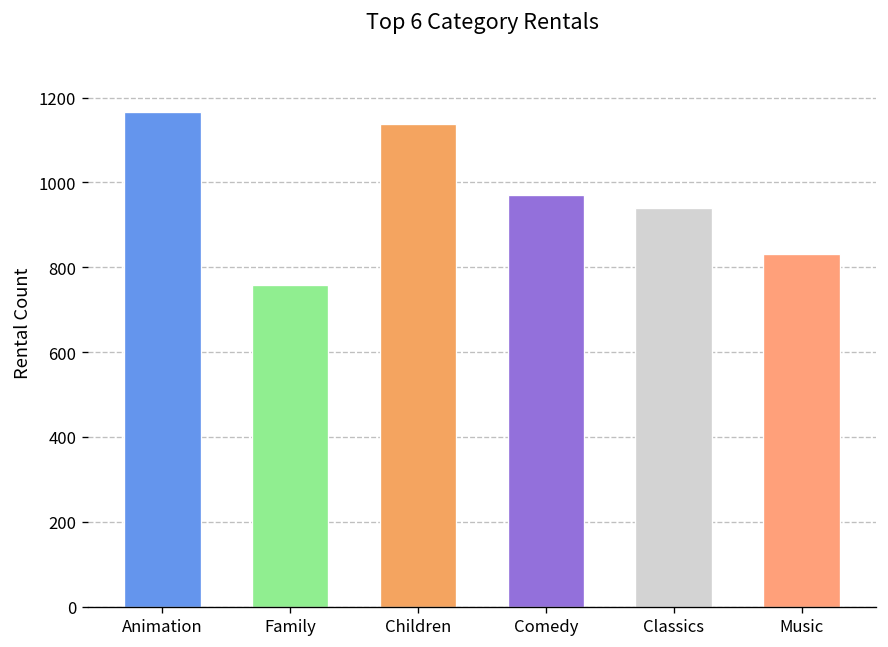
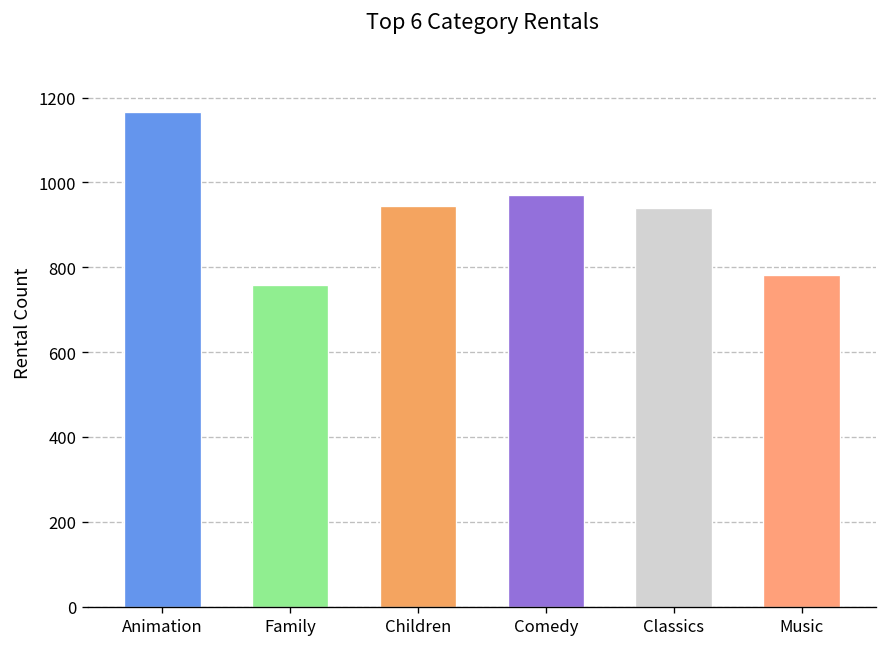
  {
    "Animation": 1170,
    "Family": 760,
-   "Children": 1140,
+   "Children": 950,
    "Comedy": 970,
    "Classics": 940,
-   "Music": 830
+   "Music": 780
  }
